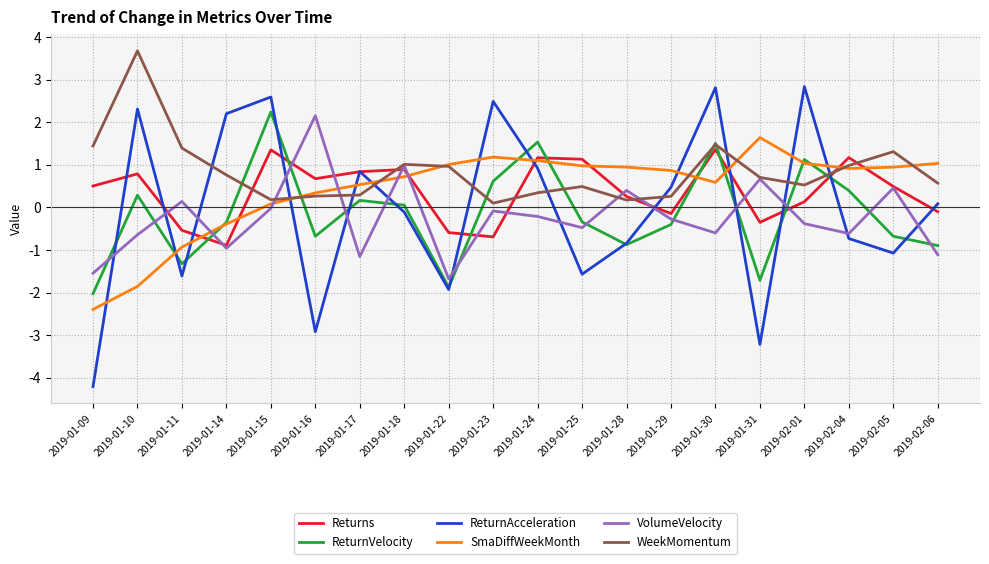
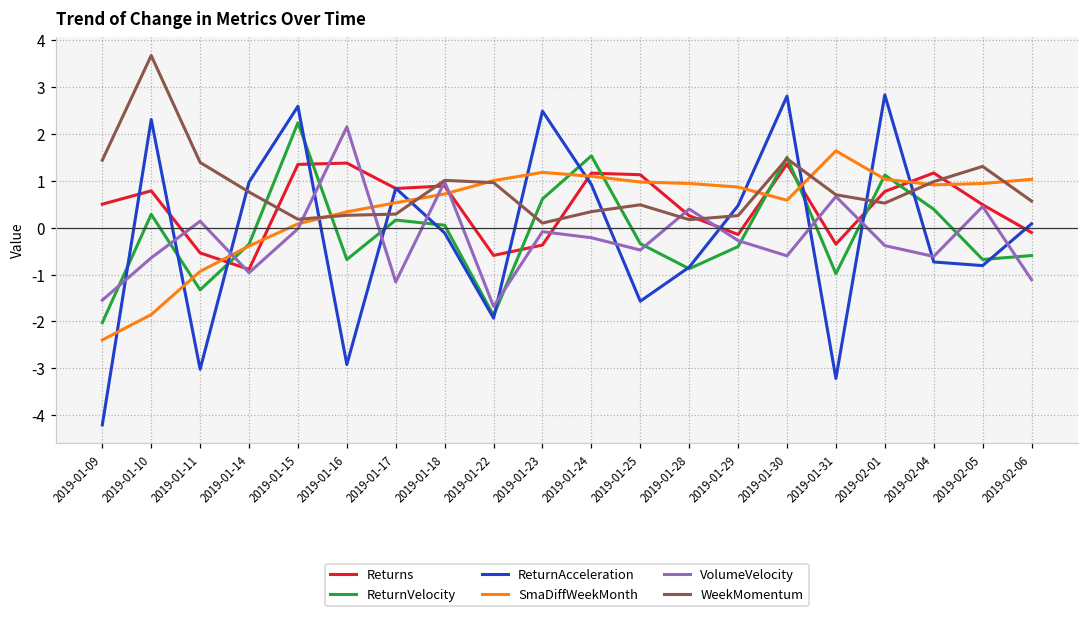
  {
    "Returns": {
      "2019-01-09": 0.5,
      "2019-01-10": 0.8,
      "2019-01-11": -0.5,
      "2019-01-14": -0.9,
      "2019-01-15": 1.4,
-     "2019-01-16": 0.7,
+     "2019-01-16": 1.4,
      "2019-01-18": 0.9,
      "2019-01-22": -0.6,
-     "2019-01-23": -0.7,
+     "2019-01-23": -0.4,
      "2019-01-24": 1.2,
      "2019-01-25": 1.1,
      "2019-01-28": 0.3,
      "2019-01-29": -0.1,
      "2019-01-30": 1.4,
      "2019-01-31": -0.4,
-     "2019-02-01": 0.1,
+     "2019-02-01": 0.8,
      "2019-02-04": 1.2,
      "2019-02-06": -0.1
    },
    "ReturnVelocity": {
      "2019-01-09": -2.0,
      "2019-01-10": 0.3,
      "2019-01-11": -1.3,
      "2019-01-15": 2.2,
      "2019-01-16": -0.7,
      "2019-01-17": 0.2,
      "2019-01-18": 0.1,
      "2019-01-23": 0.6,
      "2019-01-24": 1.5,
      "2019-01-25": -0.3,
      "2019-01-29": -0.4,
-     "2019-01-31": -1.7,
+     "2019-01-31": -1.0,
      "2019-02-01": 1.1,
      "2019-02-04": 0.4,
      "2019-02-05": -0.7,
-     "2019-02-06": -0.9
+     "2019-02-06": -0.6
    },
    "ReturnAcceleration": {
      "2019-01-09": -4.2,
      "2019-01-10": 2.3,
-     "2019-01-11": -1.6,
-     "2019-01-14": 2.2,
+     "2019-01-11": -3.0,
+     "2019-01-14": 1.0,
      "2019-01-15": 2.6,
      "2019-01-16": -2.9,
      "2019-01-18": -0.1,
      "2019-01-23": 2.5,
      "2019-01-24": 0.9,
      "2019-01-25": -1.6,
      "2019-01-29": 0.5,
      "2019-01-30": 2.8,
      "2019-01-31": -3.2,
      "2019-02-01": 2.8,
      "2019-02-04": -0.7,
-     "2019-02-05": -1.1,
+     "2019-02-05": -0.8,
      "2019-02-06": 0.1
    },
    "SmaDiffWeekMonth": {
      "2019-01-09": -2.4,
      "2019-01-10": -1.9,
      "2019-01-11": -0.9,
      "2019-01-15": 0.1,
      "2019-01-16": 0.3,
      "2019-01-17": 0.5,
      "2019-01-18": 0.7,
      "2019-01-23": 1.2,
      "2019-01-24": 1.1,
      "2019-01-25": 1.0,
      "2019-01-28": 0.9,
      "2019-01-29": 0.9,
      "2019-01-30": 0.6,
      "2019-01-31": 1.6,
      "2019-02-01": 1.0,
      "2019-02-04": 0.9,
      "2019-02-05": 0.9,
      "2019-02-06": 1.0
    },
    "VolumeVelocity": {
      "2019-01-09": -1.5,
      "2019-01-10": -0.6,
      "2019-01-11": 0.1,
      "2019-01-14": -1.0,
      "2019-01-15": 0.0,
      "2019-01-16": 2.2,
      "2019-01-17": -1.2,
      "2019-01-22": -1.7,
      "2019-01-23": -0.1,
      "2019-01-24": -0.2,
      "2019-01-25": -0.5,
      "2019-01-28": 0.4,
      "2019-01-29": -0.3,
      "2019-01-30": -0.6,
      "2019-02-01": -0.4,
      "2019-02-04": -0.6,
      "2019-02-06": -1.1
    },
    "WeekMomentum": {
      "2019-01-09": 1.4,
      "2019-01-10": 3.7,
      "2019-01-11": 1.4,
      "2019-01-14": 0.8,
      "2019-01-15": 0.2,
      "2019-01-16": 0.3,
      "2019-01-17": 0.3,
      "2019-01-23": 0.1,
      "2019-01-24": 0.3,
      "2019-01-25": 0.5,
      "2019-01-28": 0.2,
      "2019-01-29": 0.3,
      "2019-02-01": 0.5,
      "2019-02-04": 1.0,
      "2019-02-05": 1.3,
      "2019-02-06": 0.6
    }
  }
